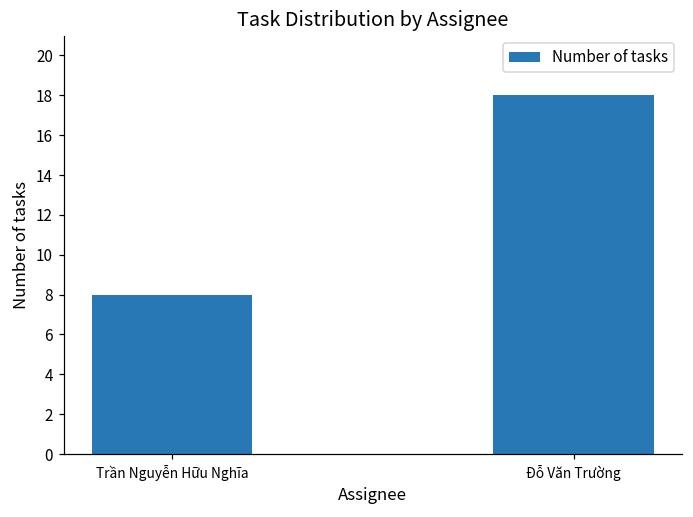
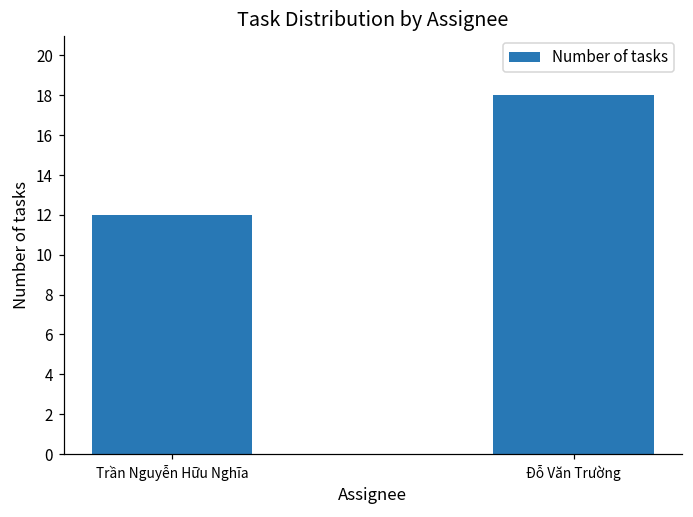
  {
-   "Trần Nguyễn Hữu Nghĩa": 8,
+   "Trần Nguyễn Hữu Nghĩa": 12,
    "Đỗ Văn Trường": 18
  }
